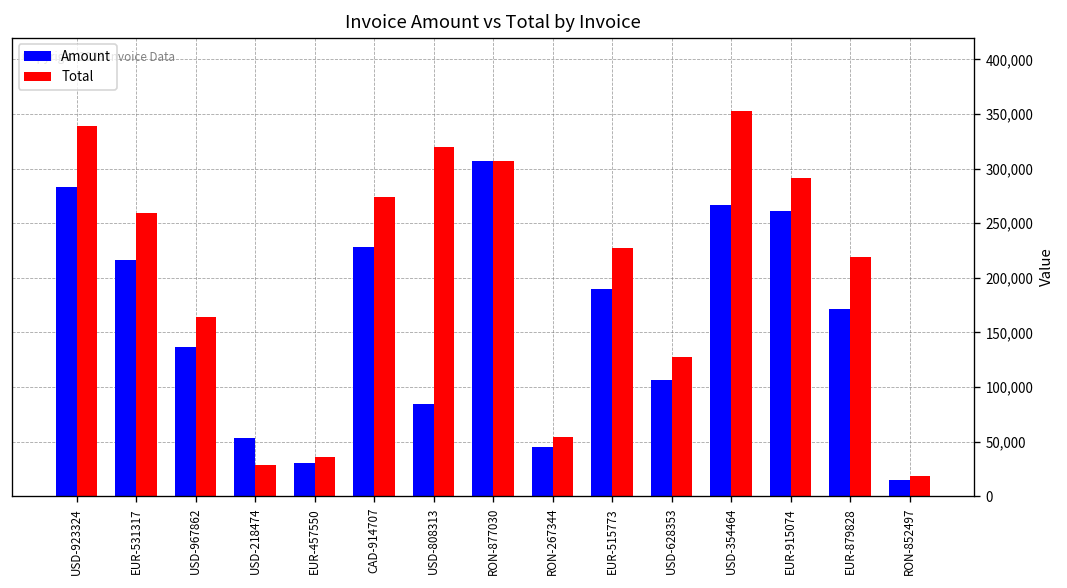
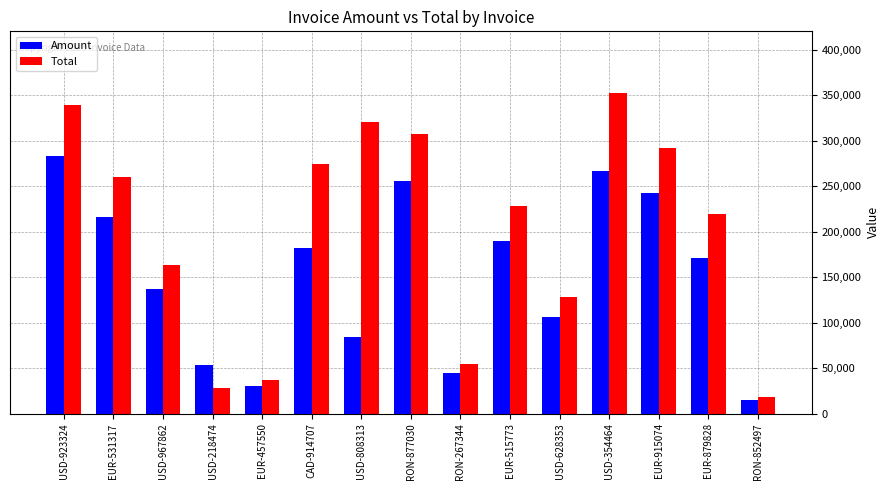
  {
    "Amount": {
      "USD-923324": "280,000",
      "EUR-531317": "220,000",
      "USD-967862": "140,000",
      "USD-218474": "50,000",
      "EUR-457550": "30,000",
-     "CAD-914707": "230,000",
+     "CAD-914707": "180,000",
      "USD-808313": "80,000",
-     "RON-877030": "310,000",
+     "RON-877030": "260,000",
      "RON-267344": "50,000",
      "EUR-515773": "190,000",
      "USD-628353": "110,000",
      "USD-354464": "270,000",
-     "EUR-915074": "260,000",
+     "EUR-915074": "240,000",
      "EUR-879828": "170,000",
      "RON-852497": "20,000"
    },
    "Total": {
      "USD-923324": "340,000",
      "EUR-531317": "260,000",
      "USD-967862": "160,000",
      "USD-218474": "30,000",
      "EUR-457550": "40,000",
      "CAD-914707": "270,000",
      "USD-808313": "320,000",
      "RON-877030": "310,000",
      "RON-267344": "50,000",
      "EUR-515773": "230,000",
      "USD-628353": "130,000",
      "USD-354464": "350,000",
      "EUR-915074": "290,000",
      "EUR-879828": "220,000",
      "RON-852497": "20,000"
    }
  }
